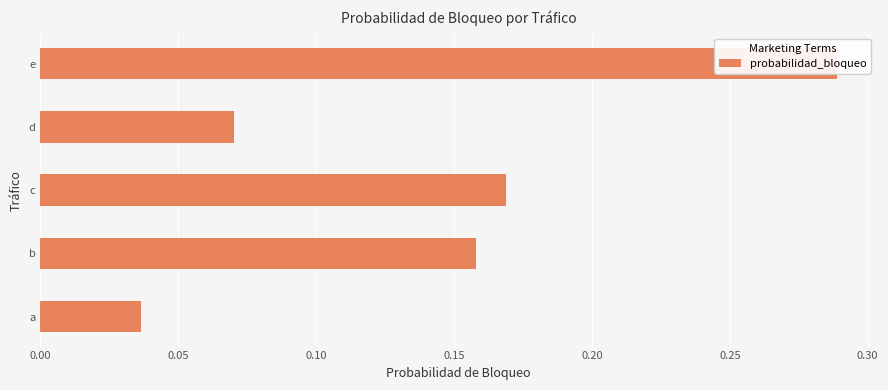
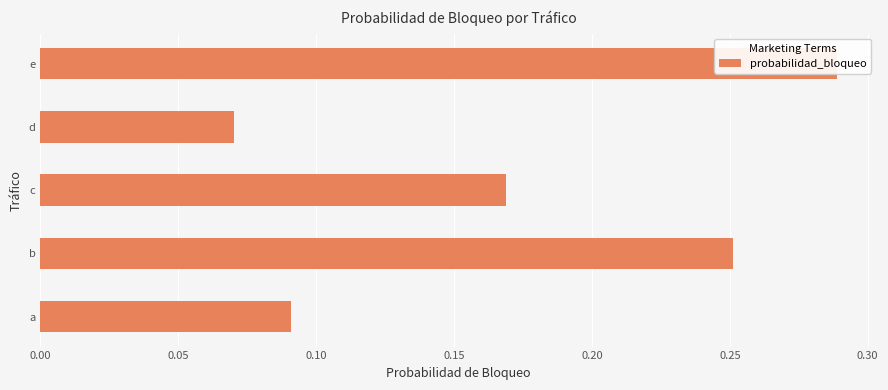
  {
    "d": 0.070,
    "c": 0.169,
-   "b": 0.158,
-   "a": 0.036
+   "b": 0.251,
+   "a": 0.091
  }
